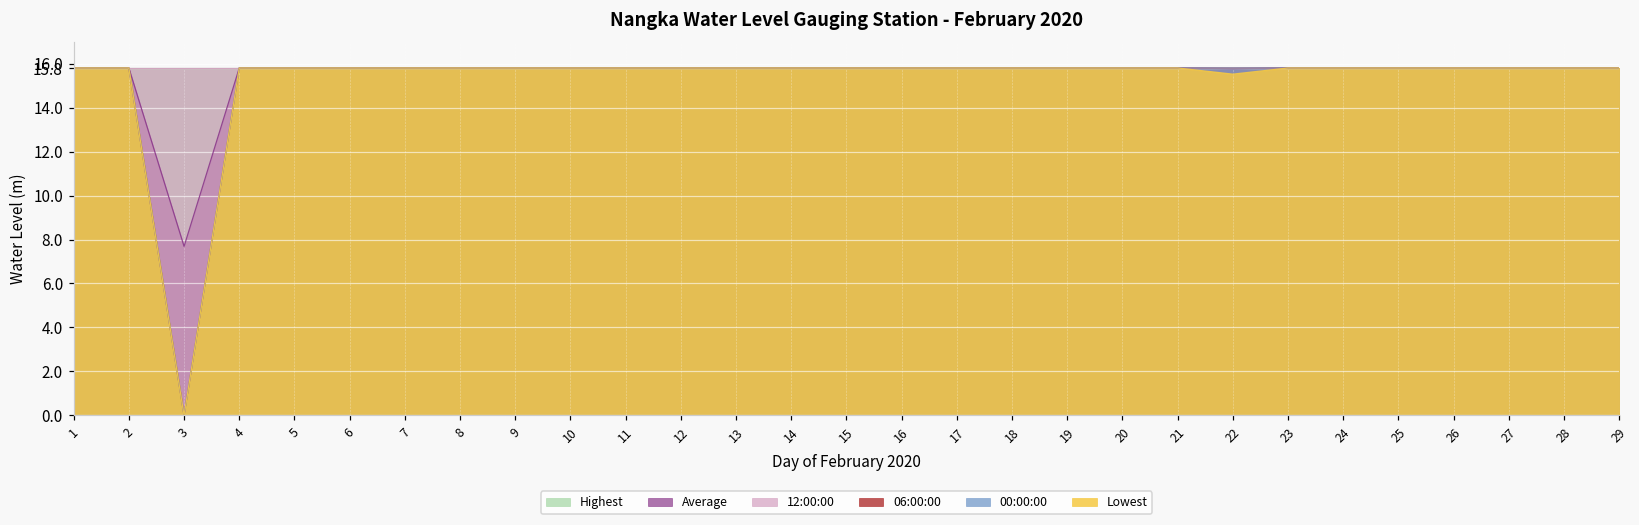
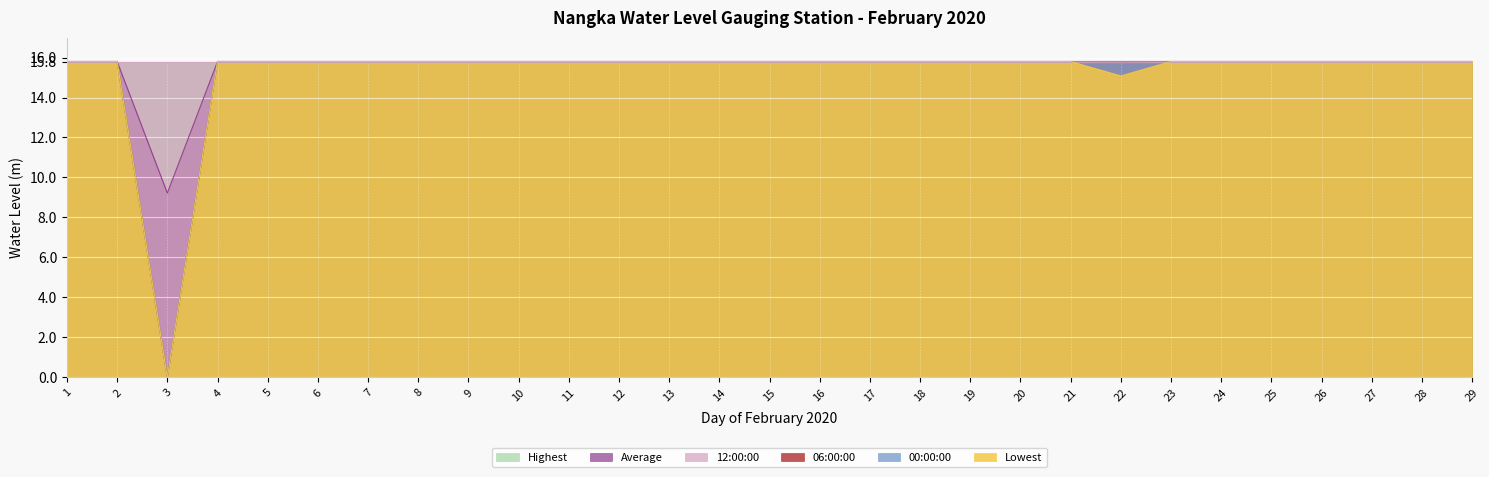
  {
    "12:00:00": {
      "3": 15.8
    },
    "Average": {
-     "3": 7.7
+     "3": 9.2
    },
    "Lowest": {
-     "22": 15.5
+     "22": 15.1
    }
  }
